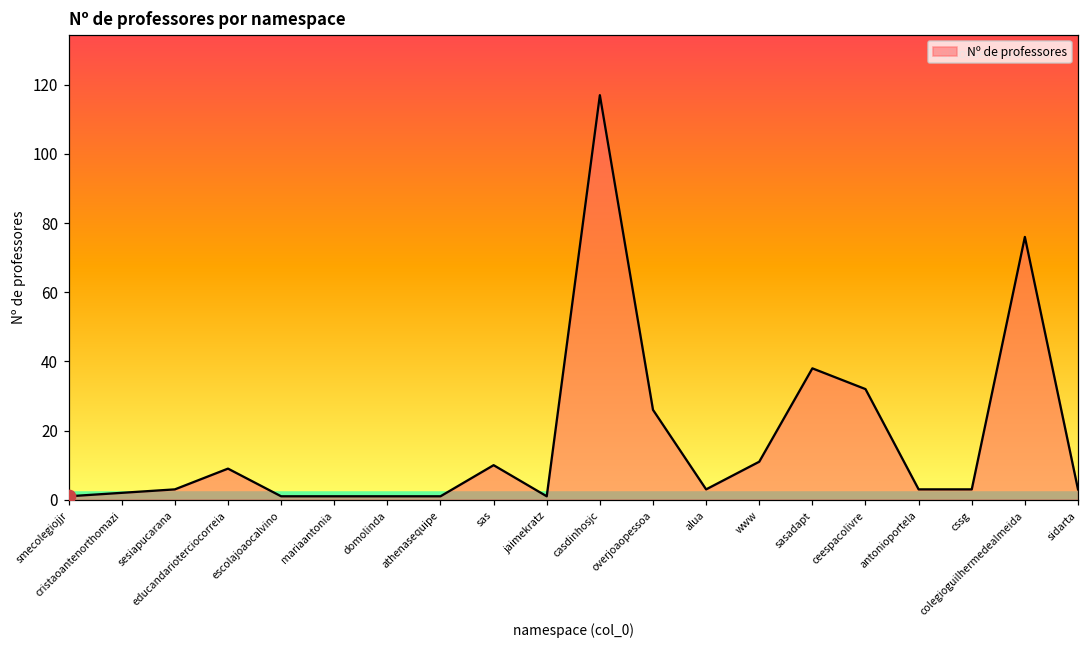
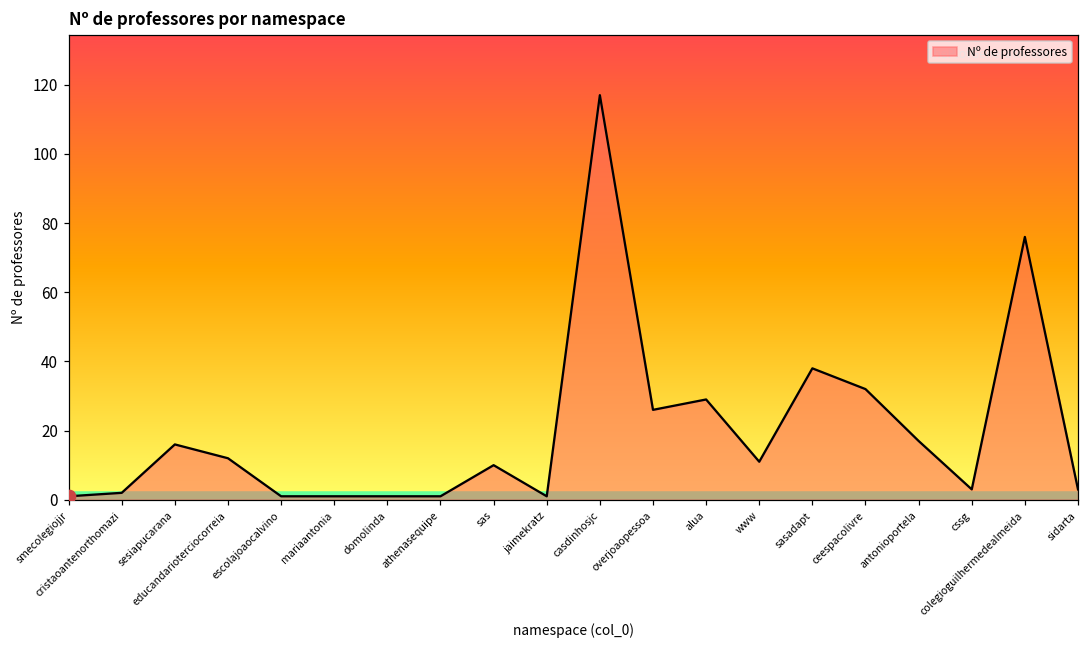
  {
    "Nº de professores": {
-     "sesiapucarana": 3,
-     "educandarioterciocorreia": 9,
+     "sesiapucarana": 16,
+     "educandarioterciocorreia": 12,
      "sas": 10,
      "casdinhosjc": 117,
      "overjoaopessoa": 26,
-     "alua": 3,
+     "alua": 29,
      "www": 11,
      "sasadapt": 38,
      "ceespacolivre": 32,
-     "antonioportela": 3,
+     "antonioportela": 17,
      "cssg": 3,
      "colegioguilhermedealmeida": 76,
      "sidarta": 3
    }
  }
